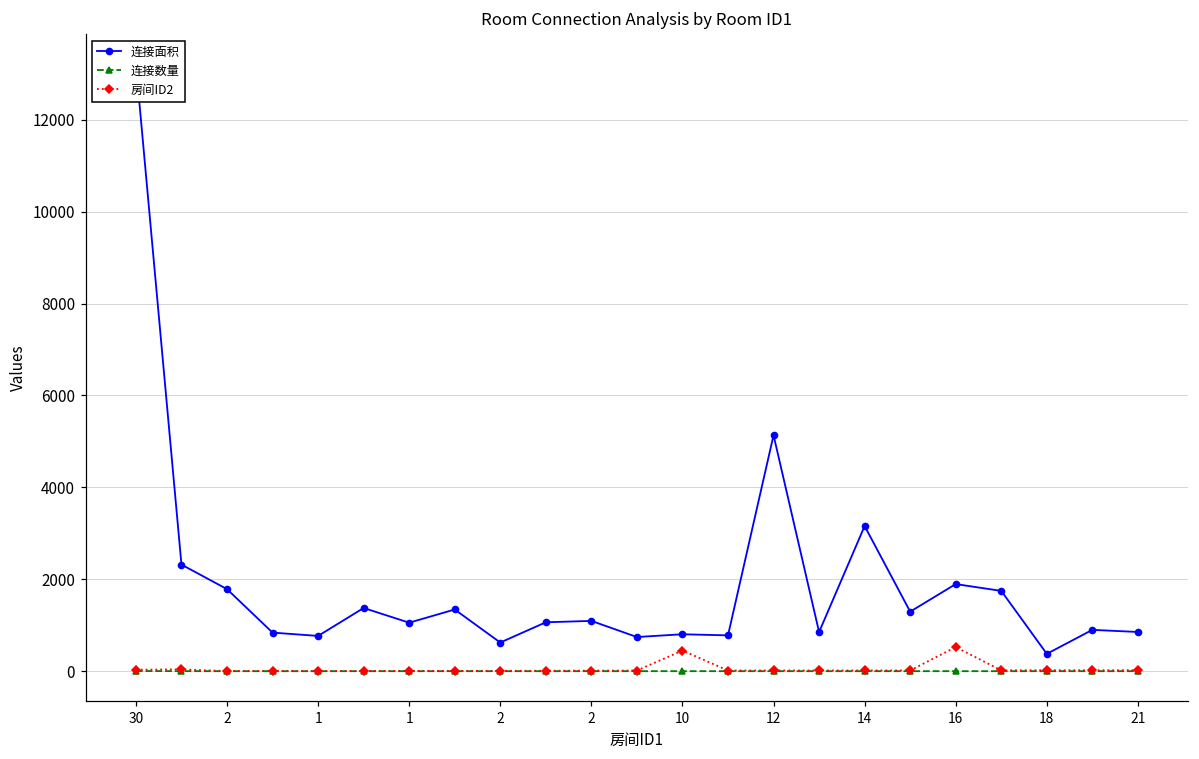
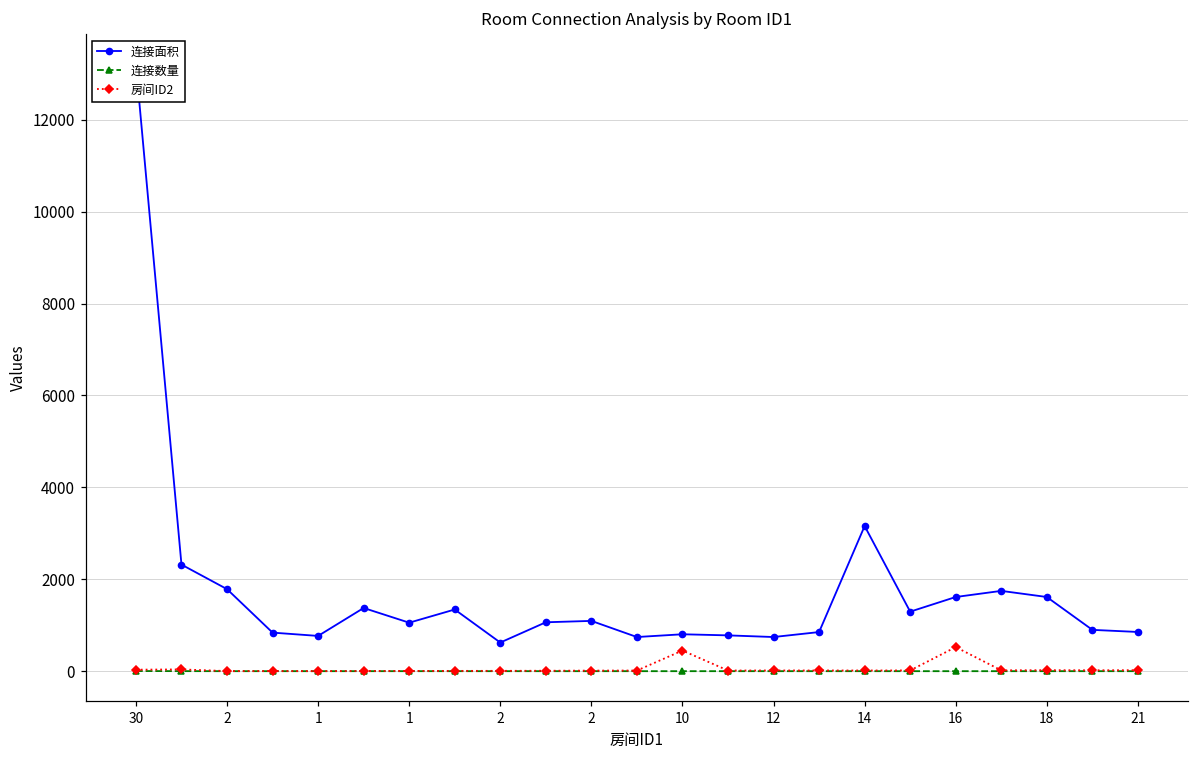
  {
    "连接面积": {
      "10": 800,
-     "12": 5100,
+     "12": 700,
      "14": 3200,
-     "16": 1900,
-     "18": 400
+     "16": 1600,
+     "18": 1600
    },
    "连接数量": {
      "10": 0,
      "16": 0
    },
    "房间ID2": {
      "10": 500,
      "16": 500
    }
  }
